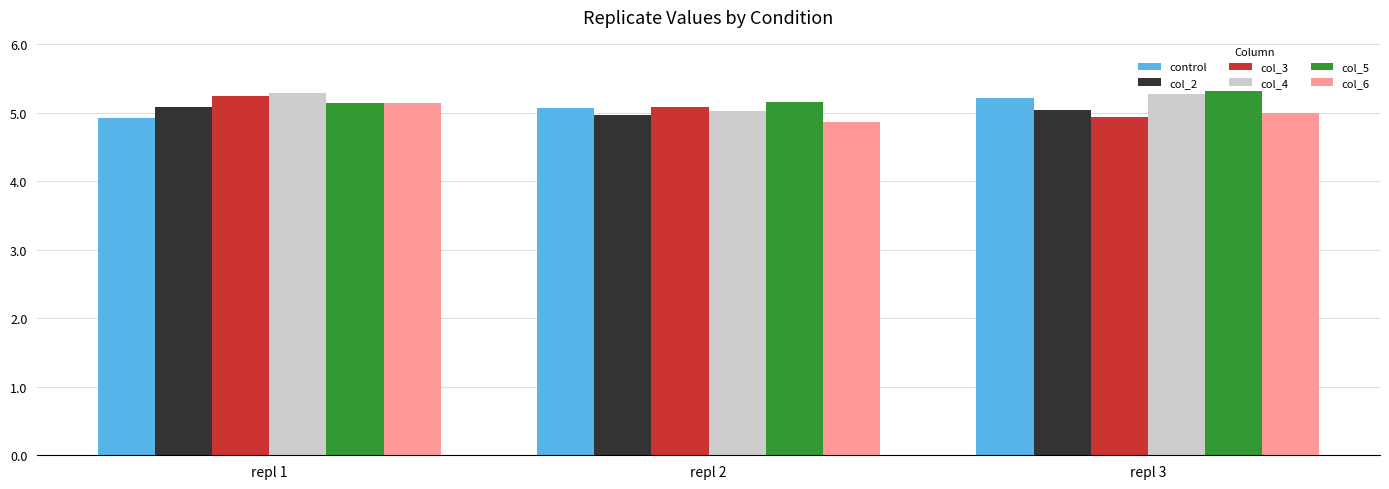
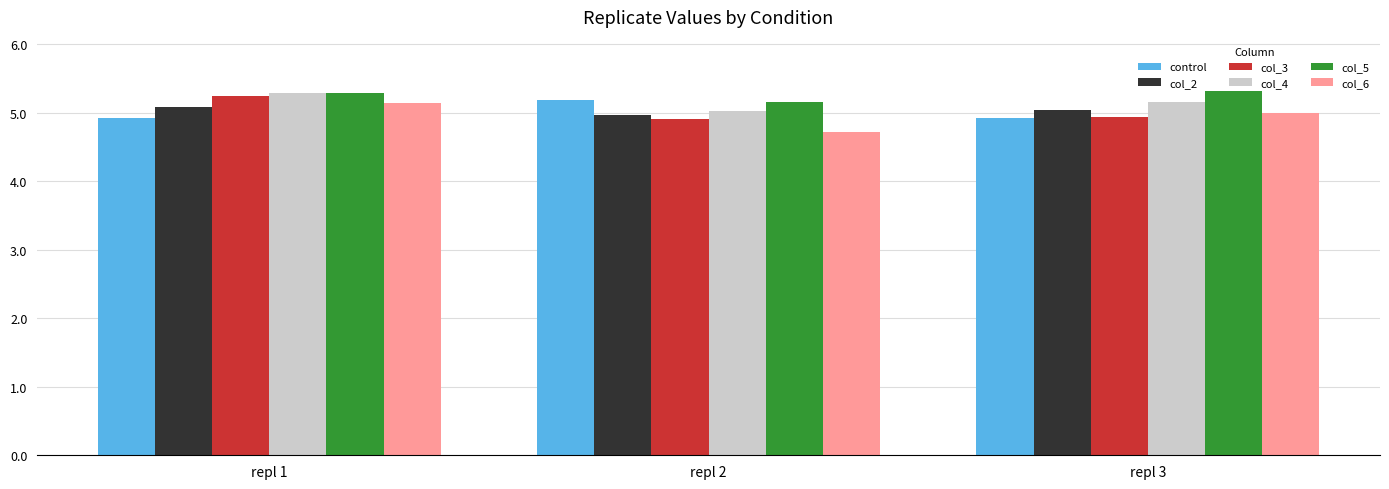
  {
    "control": {
      "repl 1": 4.9,
-     "repl 2": 5.1,
-     "repl 3": 5.2
+     "repl 2": 5.2,
+     "repl 3": 4.9
    },
    "col_2": {
      "repl 1": 5.1,
      "repl 2": 5.0,
      "repl 3": 5.0
    },
    "col_3": {
      "repl 1": 5.2,
-     "repl 2": 5.1,
+     "repl 2": 4.9,
      "repl 3": 4.9
    },
    "col_4": {
      "repl 1": 5.3,
      "repl 2": 5.0,
-     "repl 3": 5.3
+     "repl 3": 5.2
    },
    "col_5": {
-     "repl 1": 5.1,
+     "repl 1": 5.3,
      "repl 2": 5.2,
      "repl 3": 5.3
    },
    "col_6": {
      "repl 1": 5.1,
-     "repl 2": 4.9,
+     "repl 2": 4.7,
      "repl 3": 5.0
    }
  }
